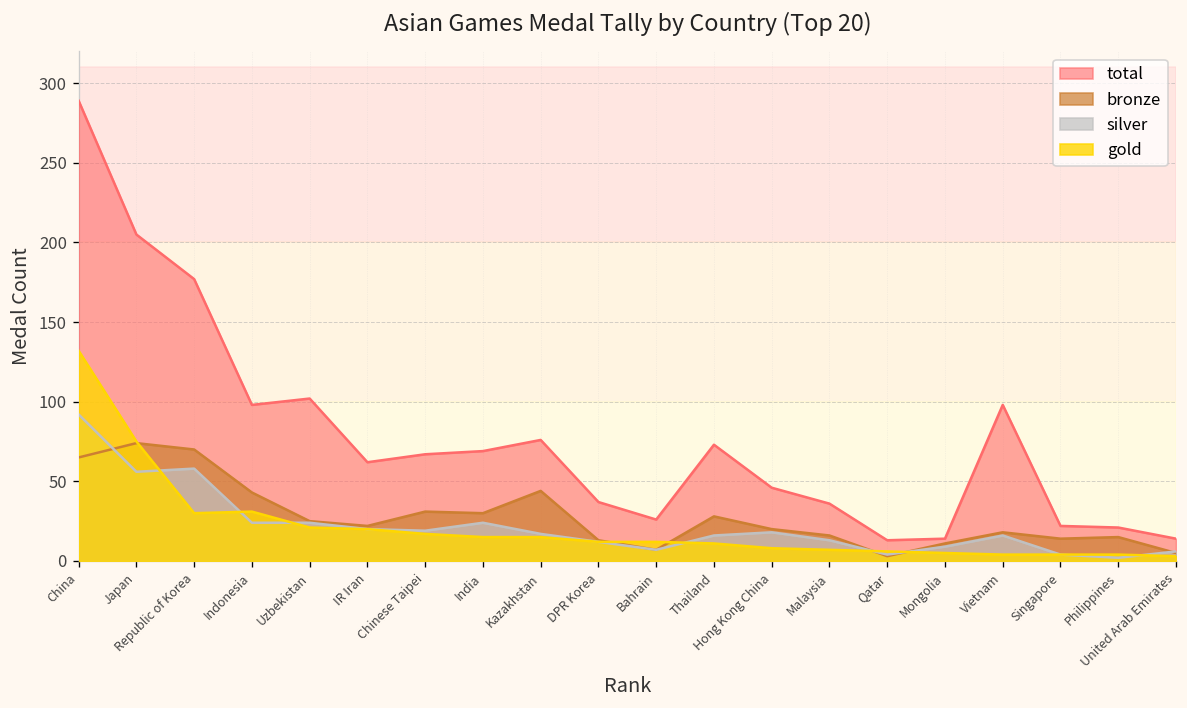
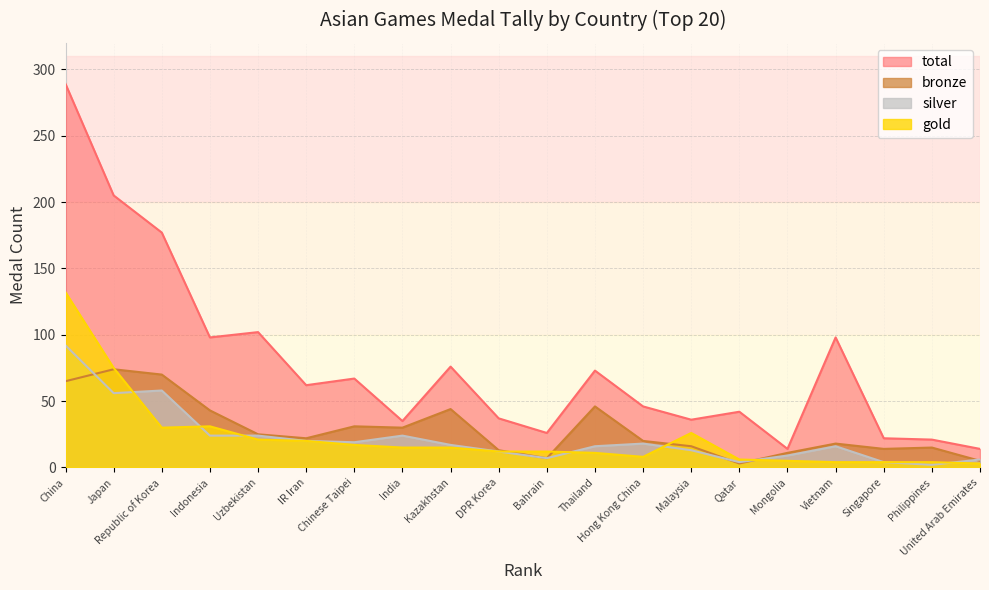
  {
    "total": {
      "China": 289,
      "Japan": 205,
      "Republic of Korea": 177,
      "Indonesia": 98,
      "Uzbekistan": 102,
      "IR Iran": 62,
      "Chinese Taipei": 67,
-     "India": 69,
+     "India": 35,
      "Kazakhstan": 76,
      "DPR Korea": 37,
      "Bahrain": 26,
      "Thailand": 73,
      "Hong Kong China": 46,
      "Malaysia": 36,
-     "Qatar": 13,
+     "Qatar": 42,
      "Mongolia": 14,
      "Vietnam": 98,
      "Singapore": 22,
      "Philippines": 21,
      "United Arab Emirates": 14
    },
    "bronze": {
      "China": 65,
      "Republic of Korea": 70,
      "Indonesia": 43,
      "IR Iran": 22,
      "Chinese Taipei": 31,
      "India": 30,
      "Kazakhstan": 44,
-     "Thailand": 28,
+     "Thailand": 46,
      "Hong Kong China": 20,
      "Malaysia": 16,
      "Mongolia": 11,
      "Vietnam": 18,
      "Singapore": 14,
      "Philippines": 15
    },
    "silver": {
      "China": 92,
      "Japan": 56,
      "Republic of Korea": 58,
      "Indonesia": 24,
      "Chinese Taipei": 19,
      "India": 24,
      "Kazakhstan": 17,
      "Thailand": 16,
      "Hong Kong China": 18,
      "Malaysia": 13,
      "Mongolia": 9,
      "Vietnam": 16,
      "Philippines": 2
    },
    "gold": {
      "China": 132,
      "Republic of Korea": 30,
      "Indonesia": 31,
      "Uzbekistan": 21,
      "Chinese Taipei": 17,
      "India": 15,
      "Kazakhstan": 15,
      "Bahrain": 12,
      "Thailand": 11,
      "Hong Kong China": 8,
-     "Malaysia": 7,
+     "Malaysia": 26,
      "Qatar": 6,
      "Mongolia": 5,
      "Vietnam": 4,
      "Philippines": 4,
      "United Arab Emirates": 3
    }
  }
